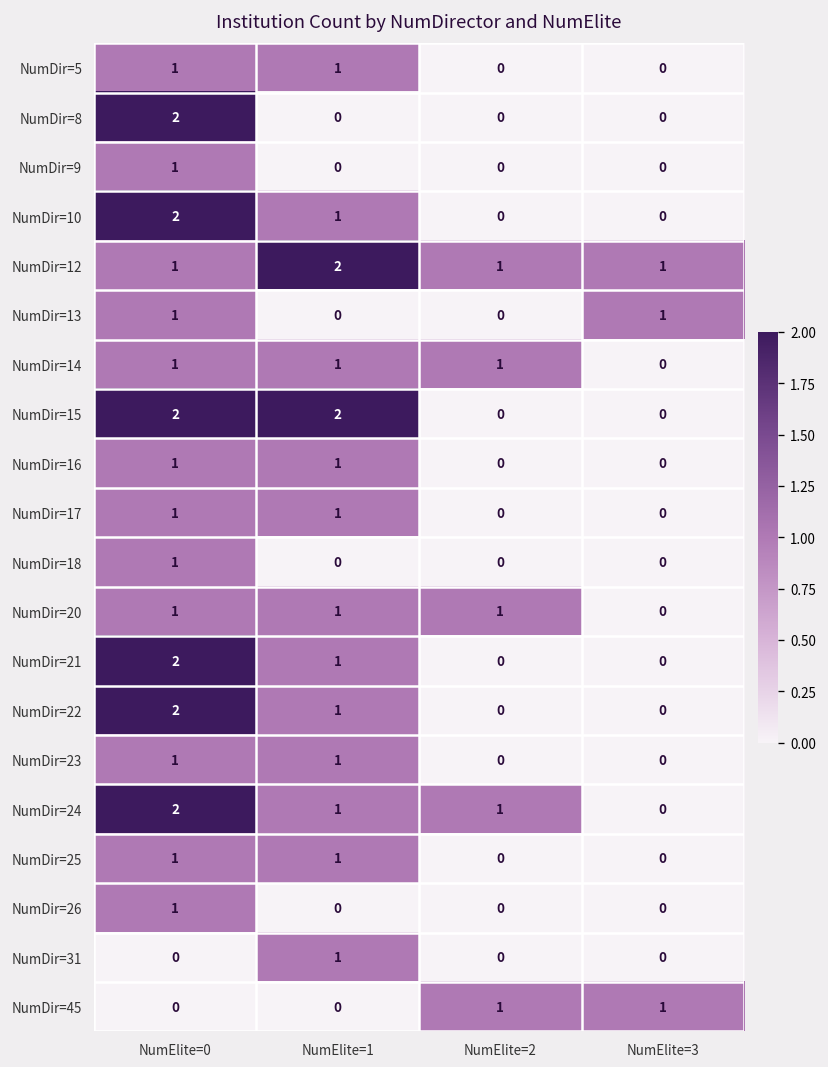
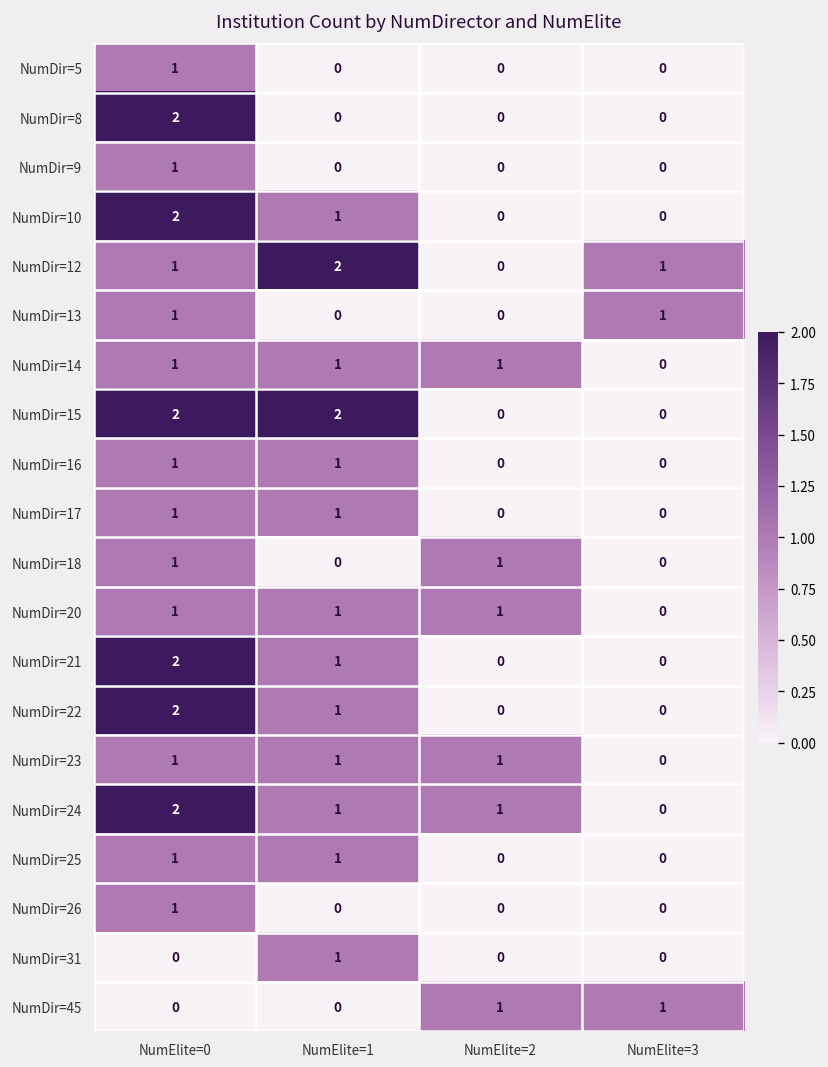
  {
    "NumDir=5": {
      "NumElite=0": 1,
-     "NumElite=1": 1,
+     "NumElite=1": 0,
      "NumElite=2": 0,
      "NumElite=3": 0
    },
    "NumDir=8": {
      "NumElite=0": 2,
      "NumElite=1": 0,
      "NumElite=2": 0,
      "NumElite=3": 0
    },
    "NumDir=9": {
      "NumElite=0": 1,
      "NumElite=1": 0,
      "NumElite=2": 0,
      "NumElite=3": 0
    },
    "NumDir=10": {
      "NumElite=0": 2,
      "NumElite=1": 1,
      "NumElite=2": 0,
      "NumElite=3": 0
    },
    "NumDir=12": {
      "NumElite=0": 1,
      "NumElite=1": 2,
-     "NumElite=2": 1,
+     "NumElite=2": 0,
      "NumElite=3": 1
    },
    "NumDir=13": {
      "NumElite=0": 1,
      "NumElite=1": 0,
      "NumElite=2": 0,
      "NumElite=3": 1
    },
    "NumDir=14": {
      "NumElite=0": 1,
      "NumElite=1": 1,
      "NumElite=2": 1,
      "NumElite=3": 0
    },
    "NumDir=15": {
      "NumElite=0": 2,
      "NumElite=1": 2,
      "NumElite=2": 0,
      "NumElite=3": 0
    },
    "NumDir=16": {
      "NumElite=0": 1,
      "NumElite=1": 1,
      "NumElite=2": 0,
      "NumElite=3": 0
    },
    "NumDir=17": {
      "NumElite=0": 1,
      "NumElite=1": 1,
      "NumElite=2": 0,
      "NumElite=3": 0
    },
    "NumDir=18": {
      "NumElite=0": 1,
      "NumElite=1": 0,
-     "NumElite=2": 0,
+     "NumElite=2": 1,
      "NumElite=3": 0
    },
    "NumDir=20": {
      "NumElite=0": 1,
      "NumElite=1": 1,
      "NumElite=2": 1,
      "NumElite=3": 0
    },
    "NumDir=21": {
      "NumElite=0": 2,
      "NumElite=1": 1,
      "NumElite=2": 0,
      "NumElite=3": 0
    },
    "NumDir=22": {
      "NumElite=0": 2,
      "NumElite=1": 1,
      "NumElite=2": 0,
      "NumElite=3": 0
    },
    "NumDir=23": {
      "NumElite=0": 1,
      "NumElite=1": 1,
-     "NumElite=2": 0,
+     "NumElite=2": 1,
      "NumElite=3": 0
    },
    "NumDir=24": {
      "NumElite=0": 2,
      "NumElite=1": 1,
      "NumElite=2": 1,
      "NumElite=3": 0
    },
    "NumDir=25": {
      "NumElite=0": 1,
      "NumElite=1": 1,
      "NumElite=2": 0,
      "NumElite=3": 0
    },
    "NumDir=26": {
      "NumElite=0": 1,
      "NumElite=1": 0,
      "NumElite=2": 0,
      "NumElite=3": 0
    },
    "NumDir=31": {
      "NumElite=0": 0,
      "NumElite=1": 1,
      "NumElite=2": 0,
      "NumElite=3": 0
    },
    "NumDir=45": {
      "NumElite=0": 0,
      "NumElite=1": 0,
      "NumElite=2": 1,
      "NumElite=3": 1
    }
  }
